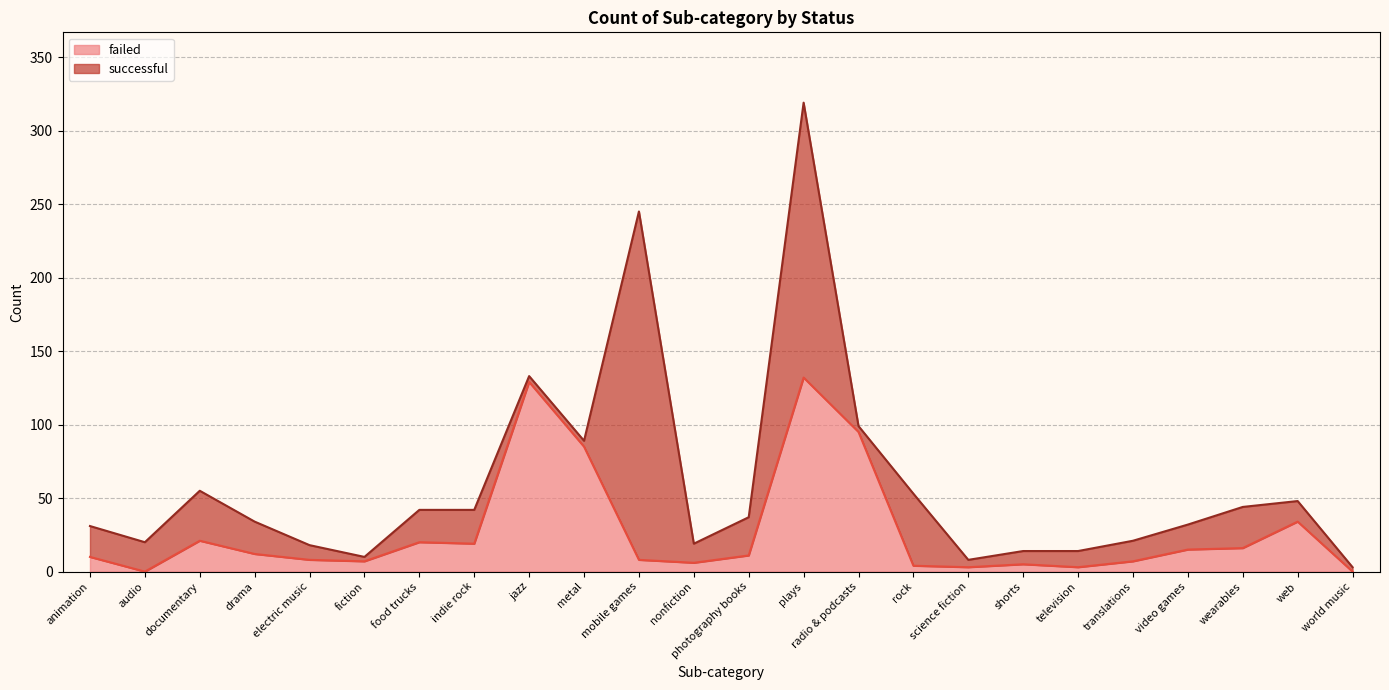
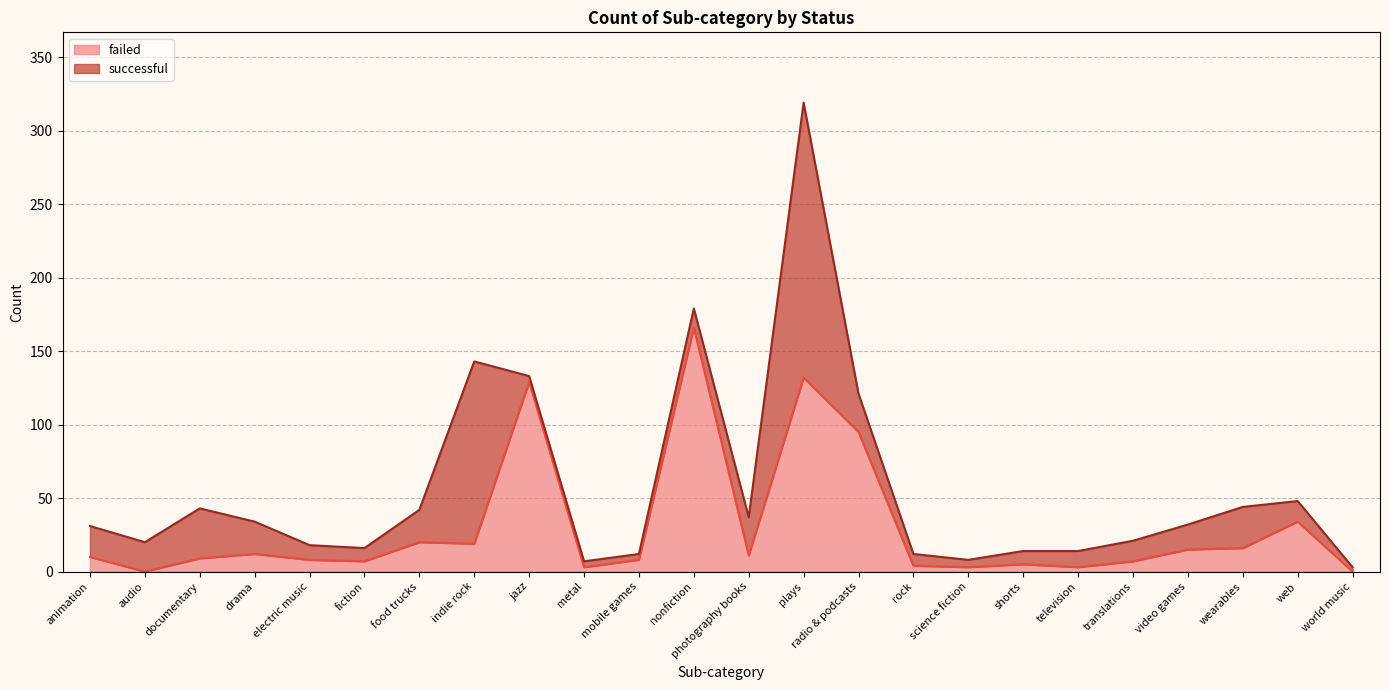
  {
    "failed": {
      "animation": 10,
      "audio": 0,
-     "documentary": 21,
+     "documentary": 9,
      "drama": 12,
      "electric music": 8,
      "fiction": 7,
      "food trucks": 20,
      "indie rock": 19,
      "jazz": 129,
-     "metal": 85,
+     "metal": 3,
      "mobile games": 8,
-     "nonfiction": 6,
+     "nonfiction": 166,
      "photography books": 11,
      "plays": 132,
      "radio & podcasts": 95,
      "rock": 4,
      "science fiction": 3,
      "shorts": 5,
      "television": 3,
      "translations": 7,
      "video games": 15,
      "wearables": 16,
      "web": 34,
      "world music": 0
    },
    "successful": {
      "animation": 21,
      "audio": 20,
      "documentary": 34,
      "drama": 22,
      "electric music": 10,
-     "fiction": 3,
+     "fiction": 9,
      "food trucks": 22,
-     "indie rock": 23,
+     "indie rock": 124,
      "jazz": 4,
      "metal": 4,
-     "mobile games": 237,
+     "mobile games": 4,
      "nonfiction": 13,
      "photography books": 26,
      "plays": 187,
-     "radio & podcasts": 4,
-     "rock": 49,
+     "radio & podcasts": 26,
+     "rock": 8,
      "science fiction": 5,
      "shorts": 9,
      "television": 11,
      "translations": 14,
      "video games": 17,
      "wearables": 28,
      "web": 14,
      "world music": 3
    }
  }
